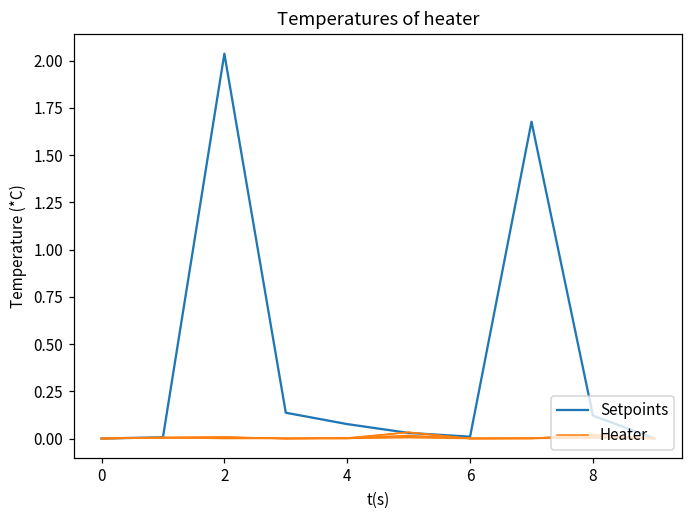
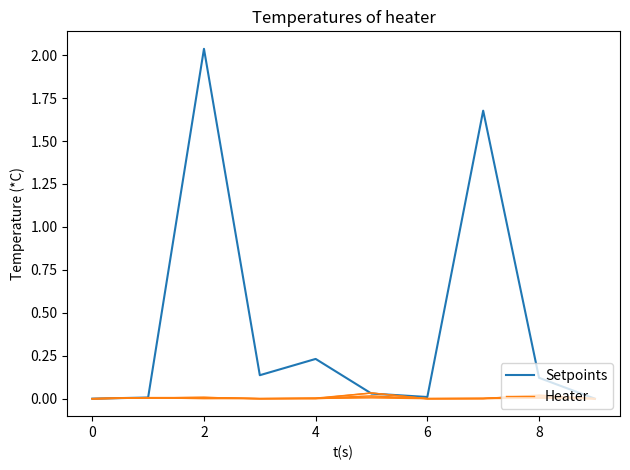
  {
    "Setpoints": {
      "2": 2.04,
-     "4": 0.08
+     "4": 0.23
    }
  }
